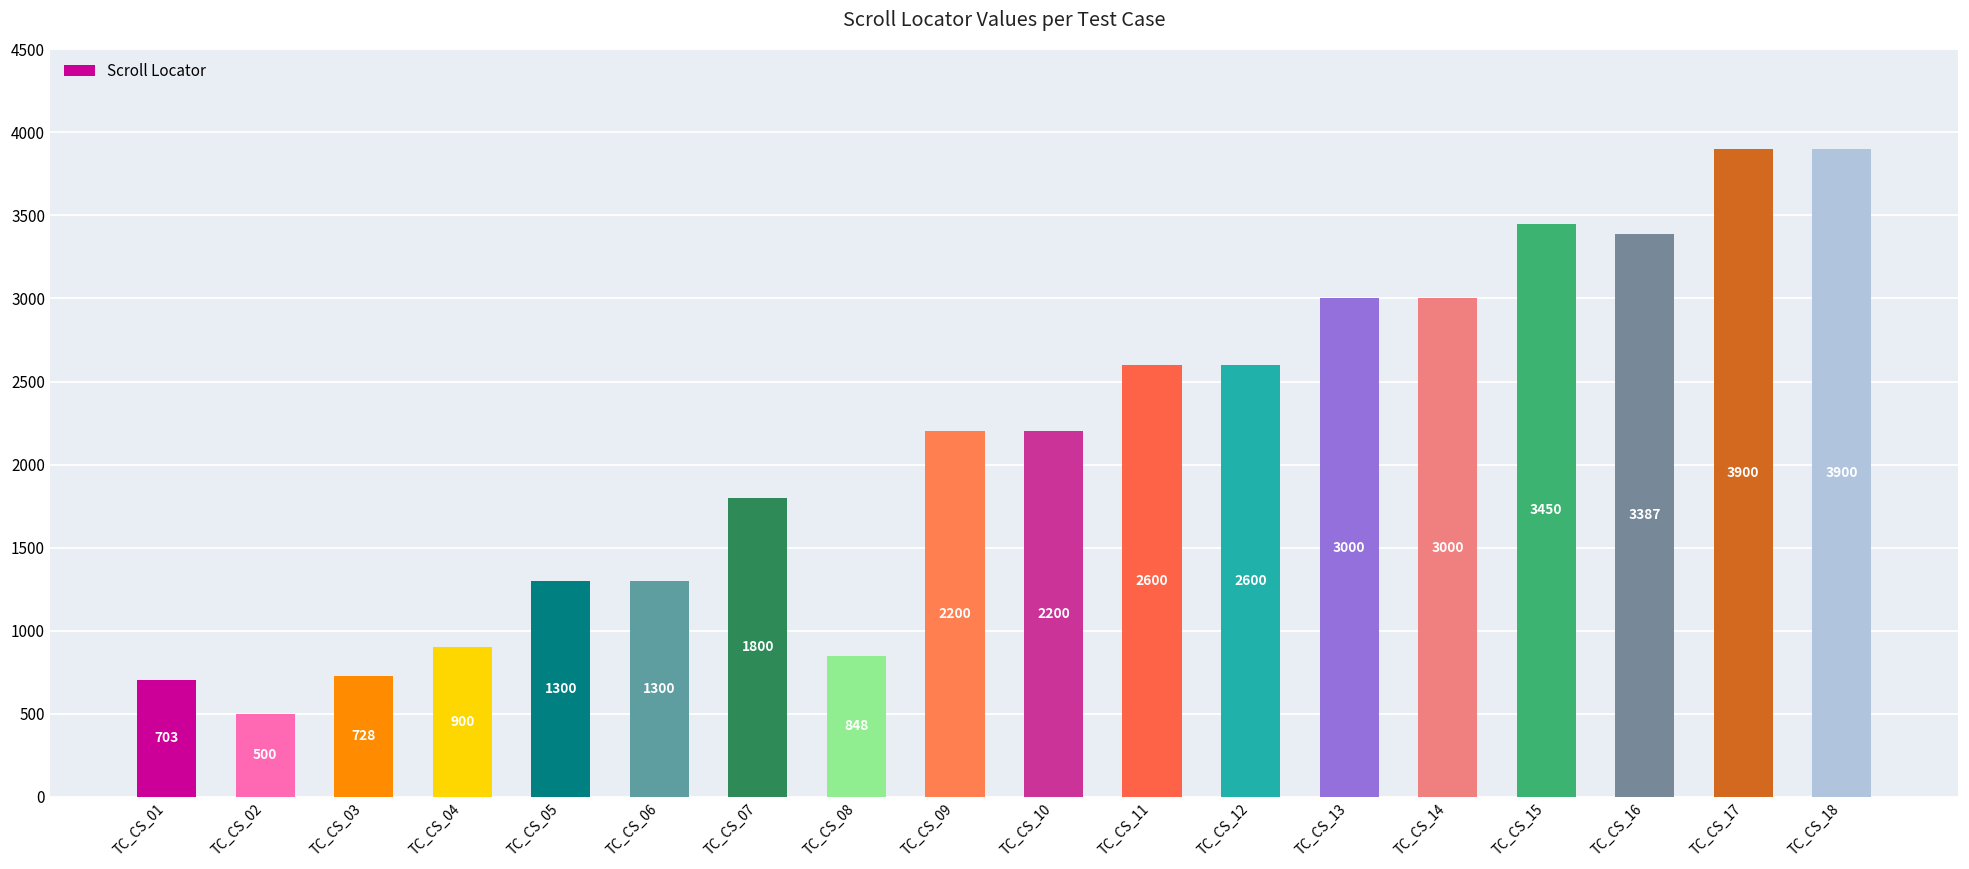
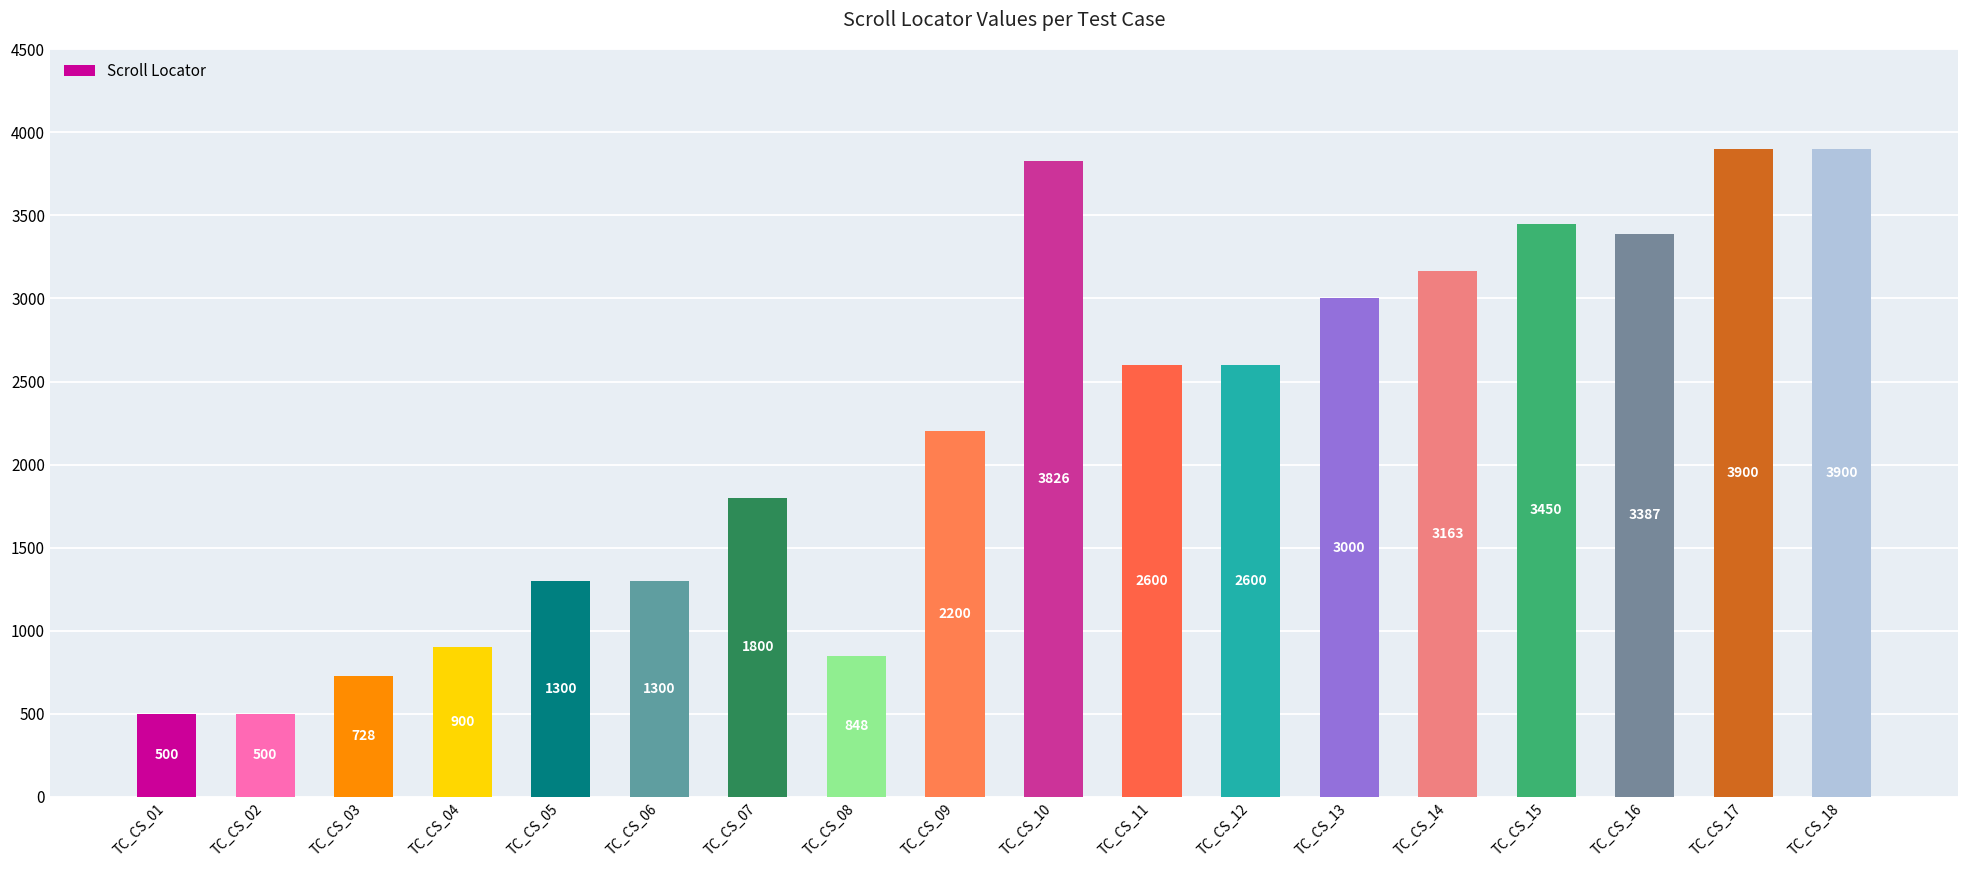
  {
-   "TC_CS_01": 703,
+   "TC_CS_01": 500,
    "TC_CS_02": 500,
    "TC_CS_03": 728,
    "TC_CS_04": 900,
    "TC_CS_05": 1300,
    "TC_CS_06": 1300,
    "TC_CS_07": 1800,
    "TC_CS_08": 848,
    "TC_CS_09": 2200,
-   "TC_CS_10": 2200,
+   "TC_CS_10": 3826,
    "TC_CS_11": 2600,
    "TC_CS_12": 2600,
    "TC_CS_13": 3000,
-   "TC_CS_14": 3000,
+   "TC_CS_14": 3163,
    "TC_CS_15": 3450,
    "TC_CS_16": 3387,
    "TC_CS_17": 3900,
    "TC_CS_18": 3900
  }
